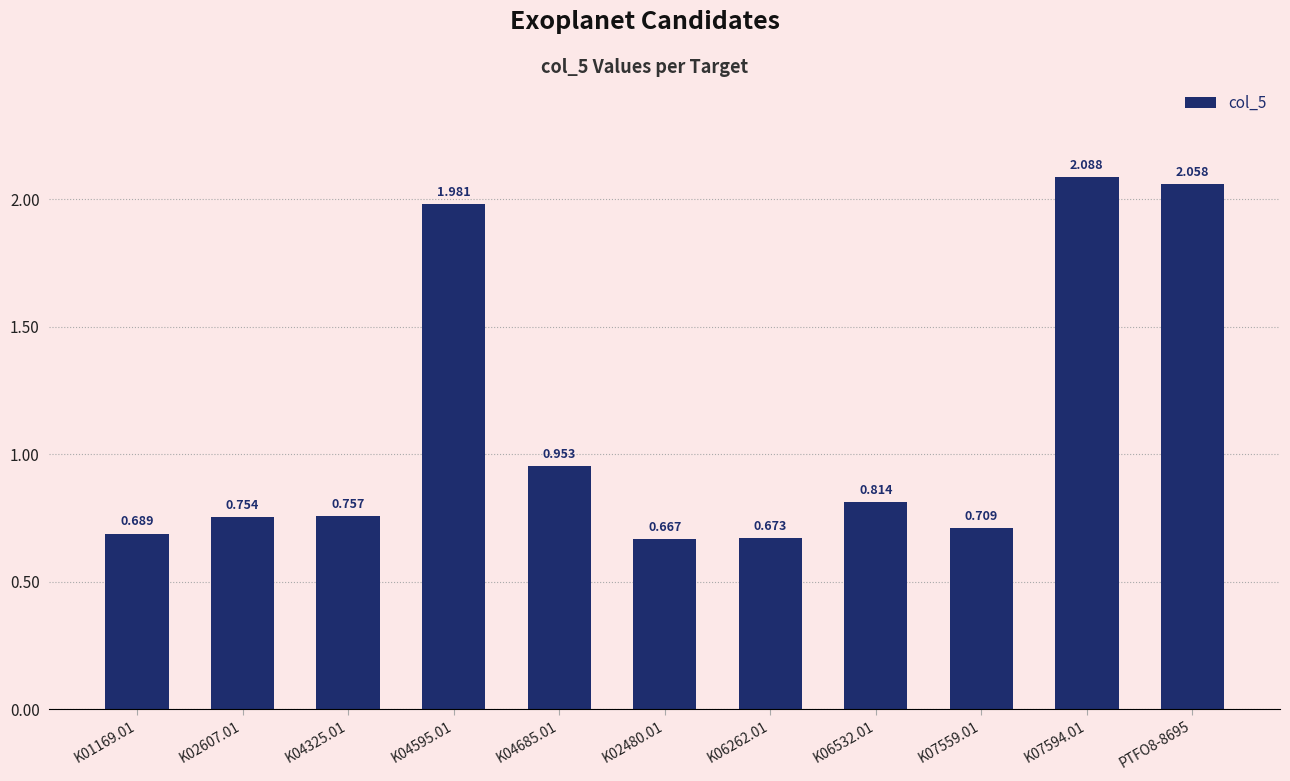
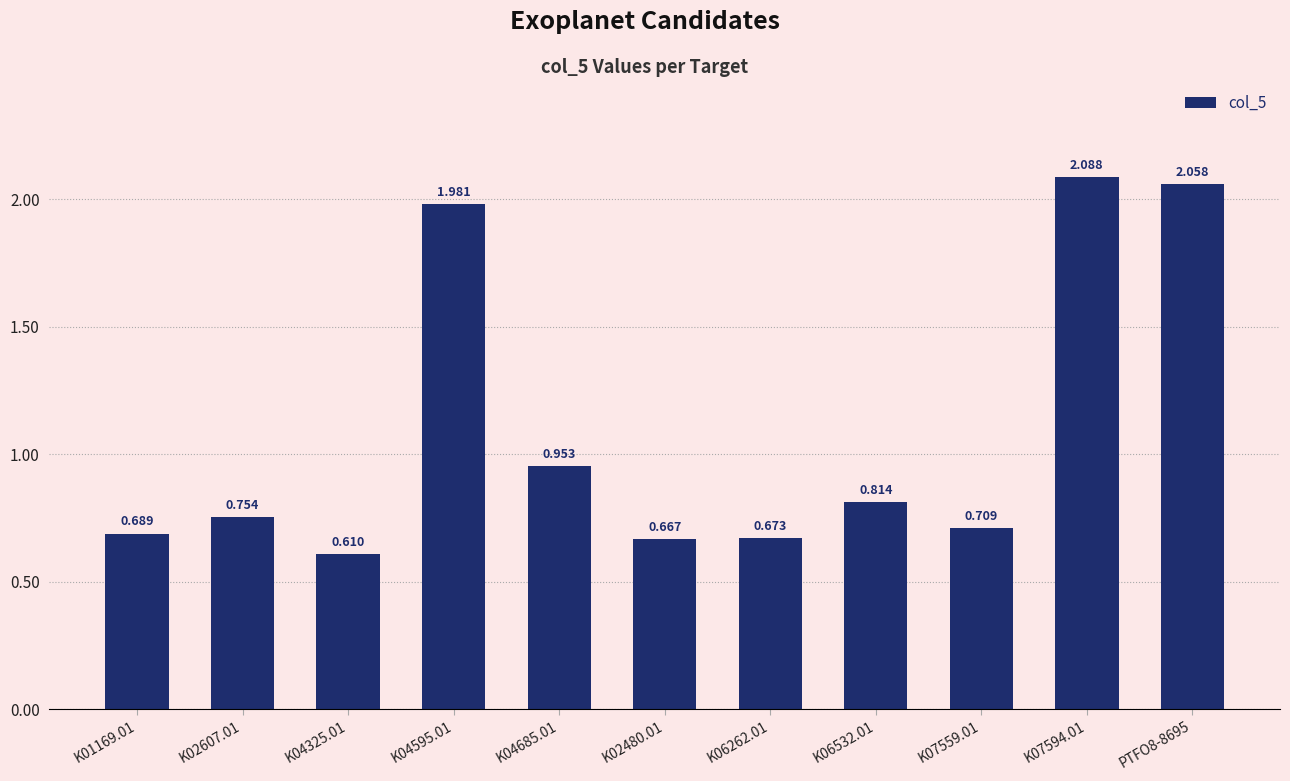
  {
    "K01169.01": 0.689,
    "K02607.01": 0.754,
-   "K04325.01": 0.757,
+   "K04325.01": 0.610,
    "K04595.01": 1.981,
    "K04685.01": 0.953,
    "K02480.01": 0.667,
    "K06262.01": 0.673,
    "K06532.01": 0.814,
    "K07559.01": 0.709,
    "K07594.01": 2.088,
    "PTFO8-8695": 2.058
  }
